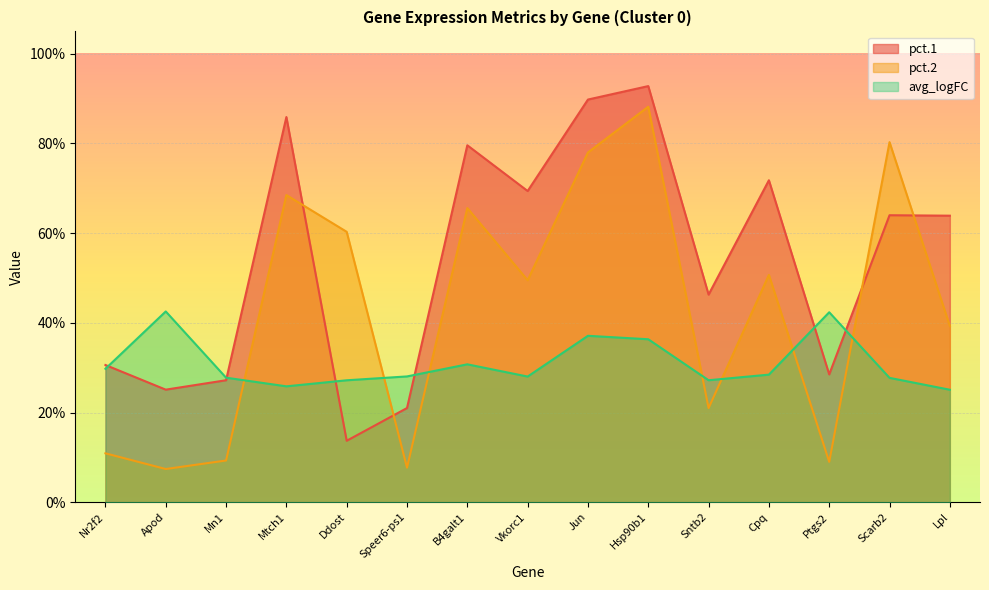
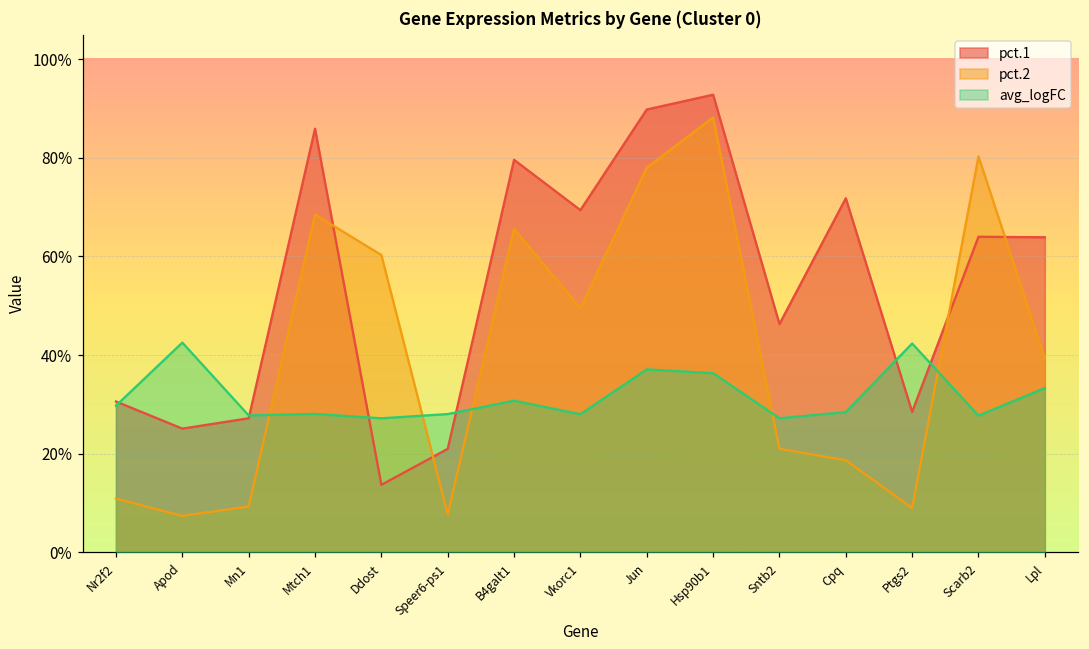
  {
    "pct.1": {
      "Nr2f2": "31%",
      "Apod": "25%",
      "Mtch1": "86%",
      "Ddost": "14%",
      "Speer6-ps1": "21%",
      "B4galt1": "80%",
      "Vkorc1": "69%",
      "Jun": "90%",
      "Hsp90b1": "93%",
      "Sntb2": "46%",
      "Cpq": "72%",
      "Ptgs2": "28%",
      "Scarb2": "64%",
      "Lpl": "64%"
    },
    "pct.2": {
      "Nr2f2": "11%",
      "Apod": "7%",
      "Mn1": "9%",
      "Mtch1": "69%",
      "Ddost": "60%",
      "Speer6-ps1": "8%",
      "B4galt1": "66%",
      "Vkorc1": "50%",
      "Jun": "78%",
      "Hsp90b1": "88%",
      "Sntb2": "21%",
-     "Cpq": "51%",
+     "Cpq": "19%",
      "Ptgs2": "9%",
      "Scarb2": "80%",
      "Lpl": "39%"
    },
    "avg_logFC": {
      "Nr2f2": "30%",
      "Apod": "43%",
-     "Mtch1": "26%",
+     "Mtch1": "28%",
      "Ddost": "27%",
      "Speer6-ps1": "28%",
      "B4galt1": "31%",
      "Vkorc1": "28%",
      "Jun": "37%",
      "Hsp90b1": "36%",
      "Sntb2": "27%",
      "Cpq": "28%",
      "Ptgs2": "42%",
      "Scarb2": "28%",
-     "Lpl": "25%"
+     "Lpl": "33%"
    }
  }
